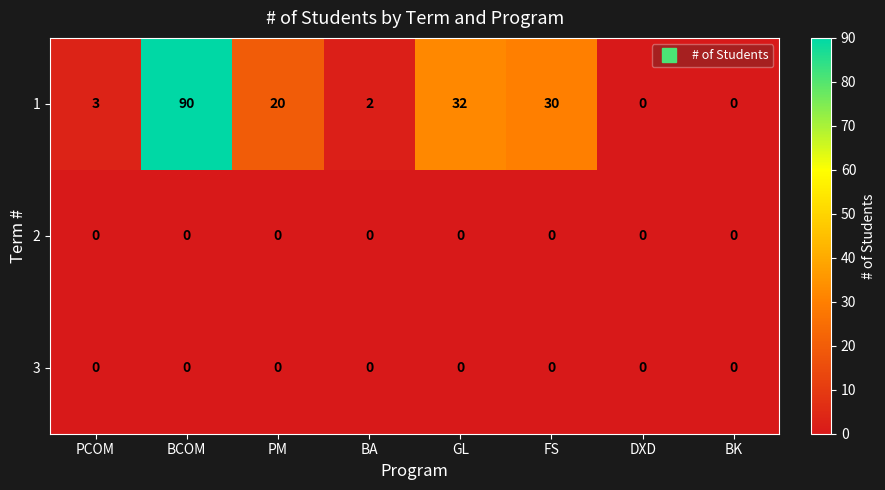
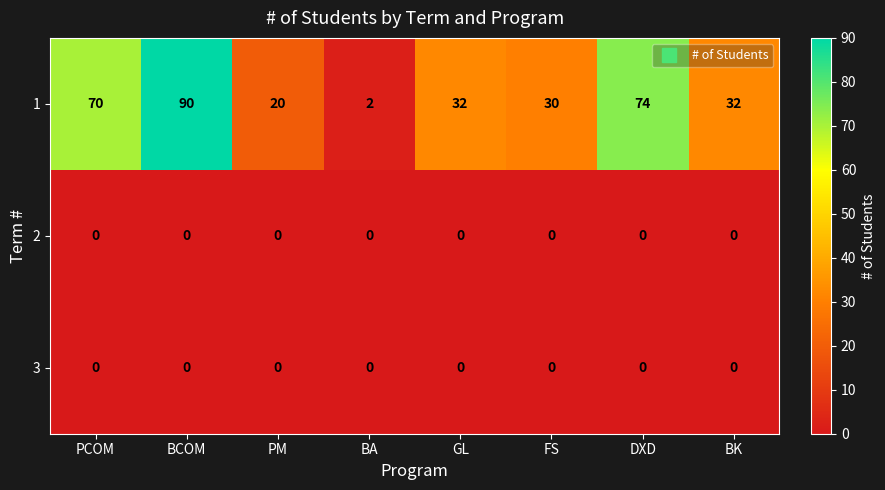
  {
    "1": {
-     "PCOM": 3,
+     "PCOM": 70,
      "BCOM": 90,
      "PM": 20,
      "BA": 2,
      "GL": 32,
      "FS": 30,
-     "DXD": 0,
-     "BK": 0
+     "DXD": 74,
+     "BK": 32
    },
    "2": {
      "PCOM": 0,
      "BCOM": 0,
      "PM": 0,
      "BA": 0,
      "GL": 0,
      "FS": 0,
      "DXD": 0,
      "BK": 0
    },
    "3": {
      "PCOM": 0,
      "BCOM": 0,
      "PM": 0,
      "BA": 0,
      "GL": 0,
      "FS": 0,
      "DXD": 0,
      "BK": 0
    }
  }
